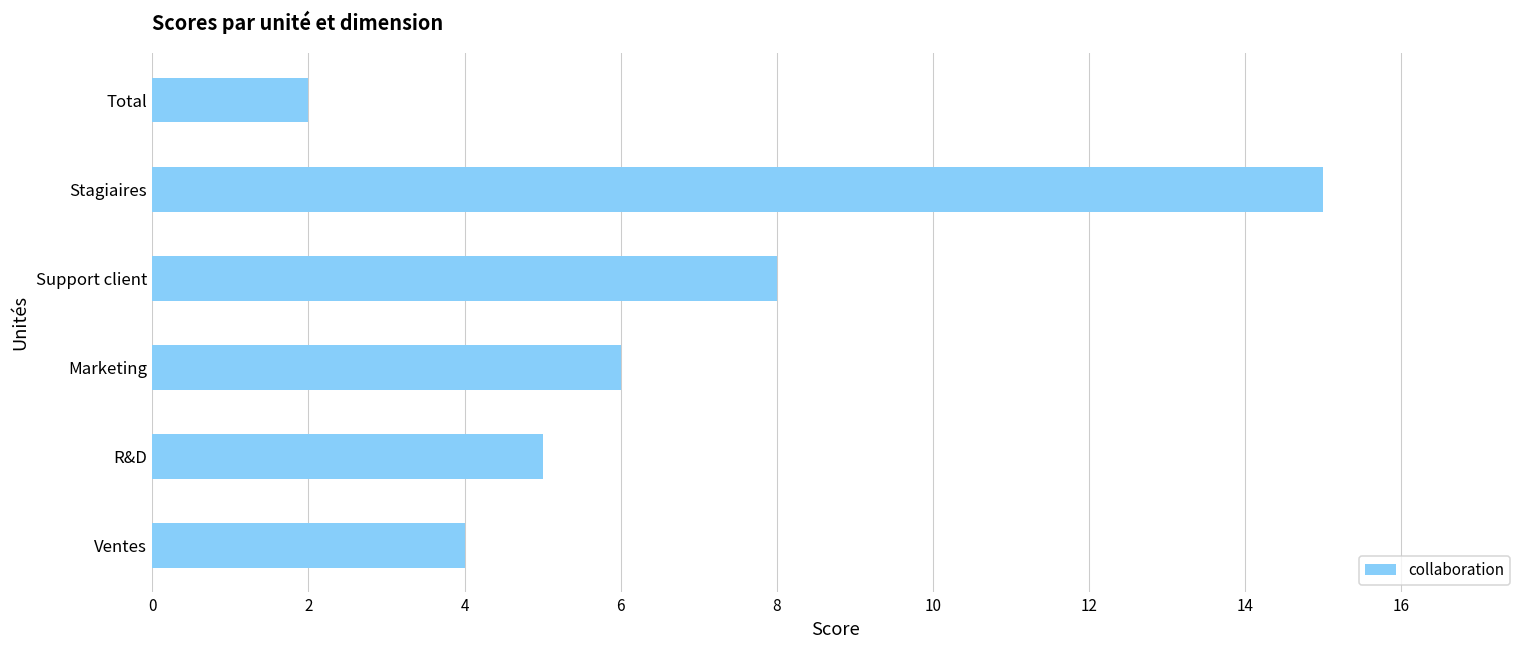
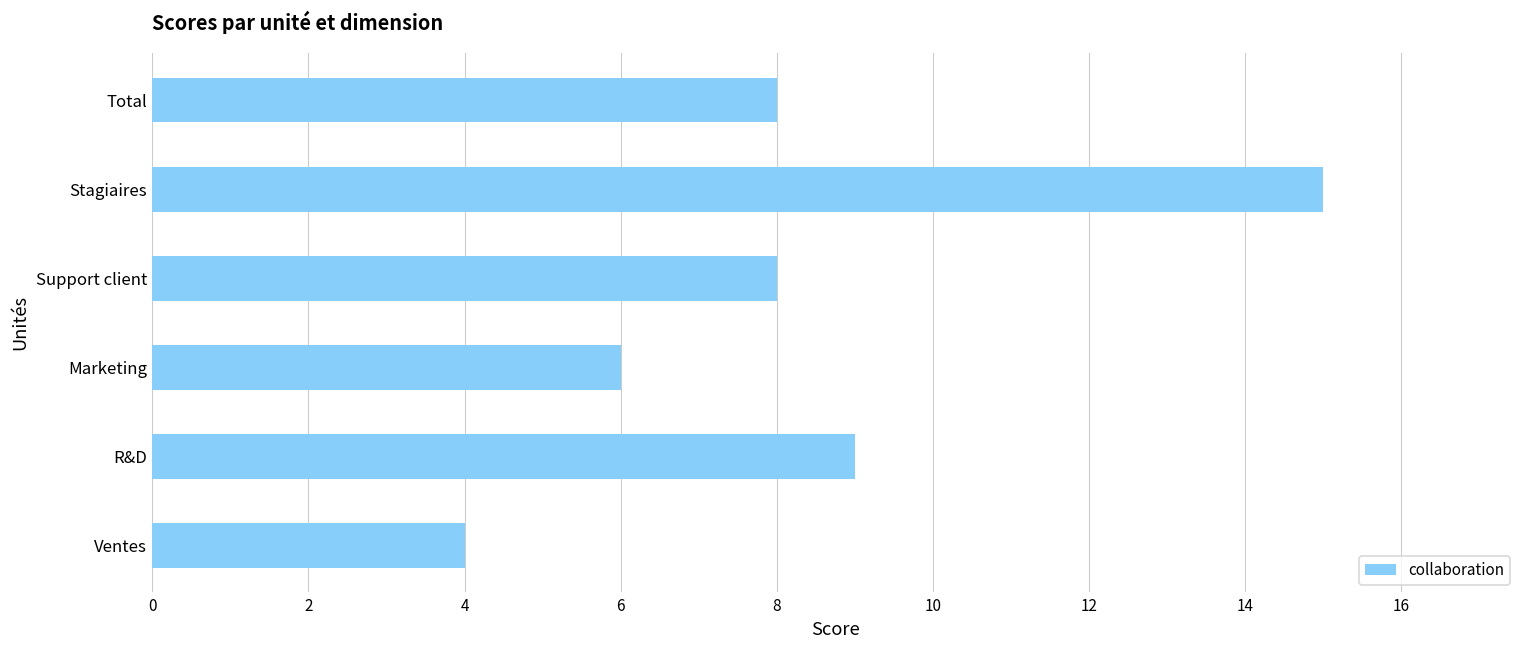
  {
-   "Total": 2,
+   "Total": 8,
    "Stagiaires": 15,
    "Support client": 8,
    "Marketing": 6,
-   "R&D": 5,
+   "R&D": 9,
    "Ventes": 4
  }
